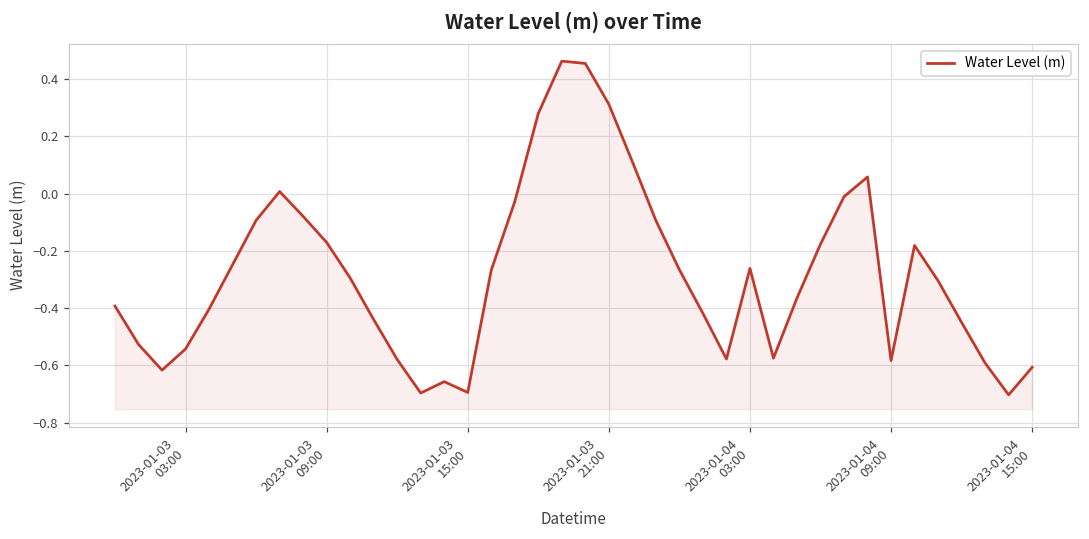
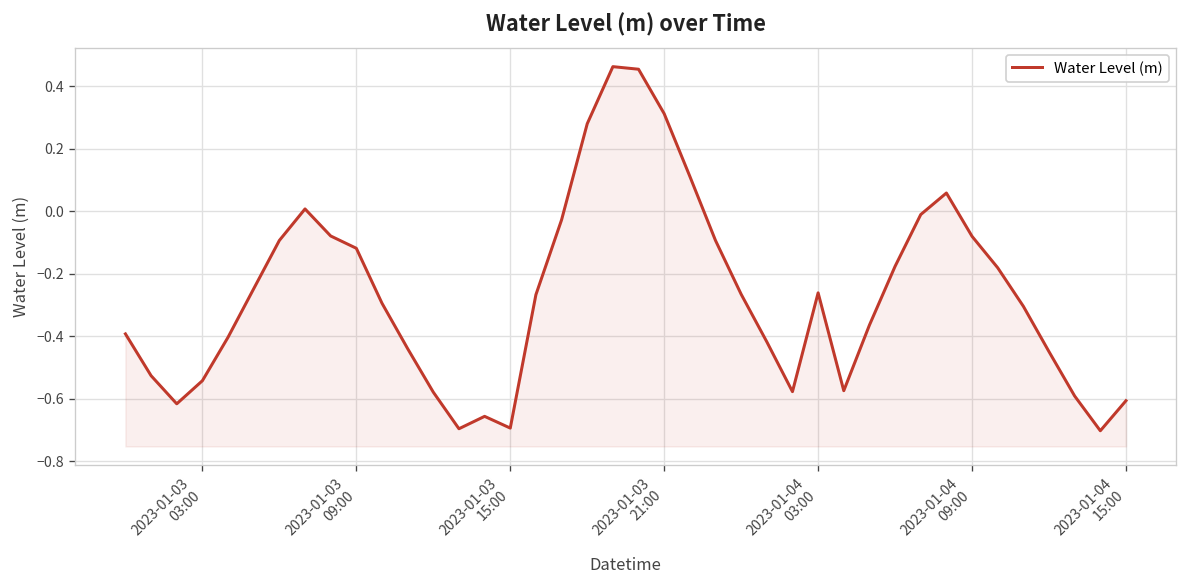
  {
    "2023-01-03 03:00": -0.54,
-   "2023-01-03 09:00": -0.17,
+   "2023-01-03 09:00": -0.12,
    "2023-01-03 15:00": -0.69,
    "2023-01-03 21:00": 0.31,
    "2023-01-04 03:00": -0.26,
-   "2023-01-04 09:00": -0.58,
+   "2023-01-04 09:00": -0.08,
    "2023-01-04 15:00": -0.61
  }
